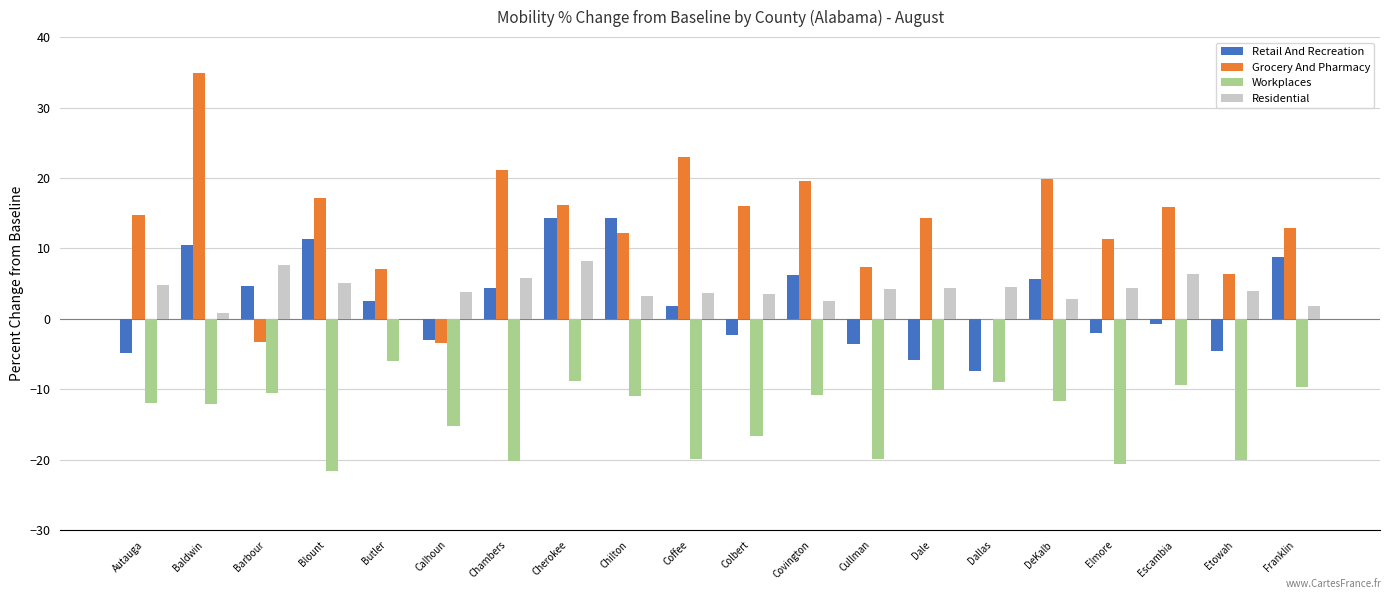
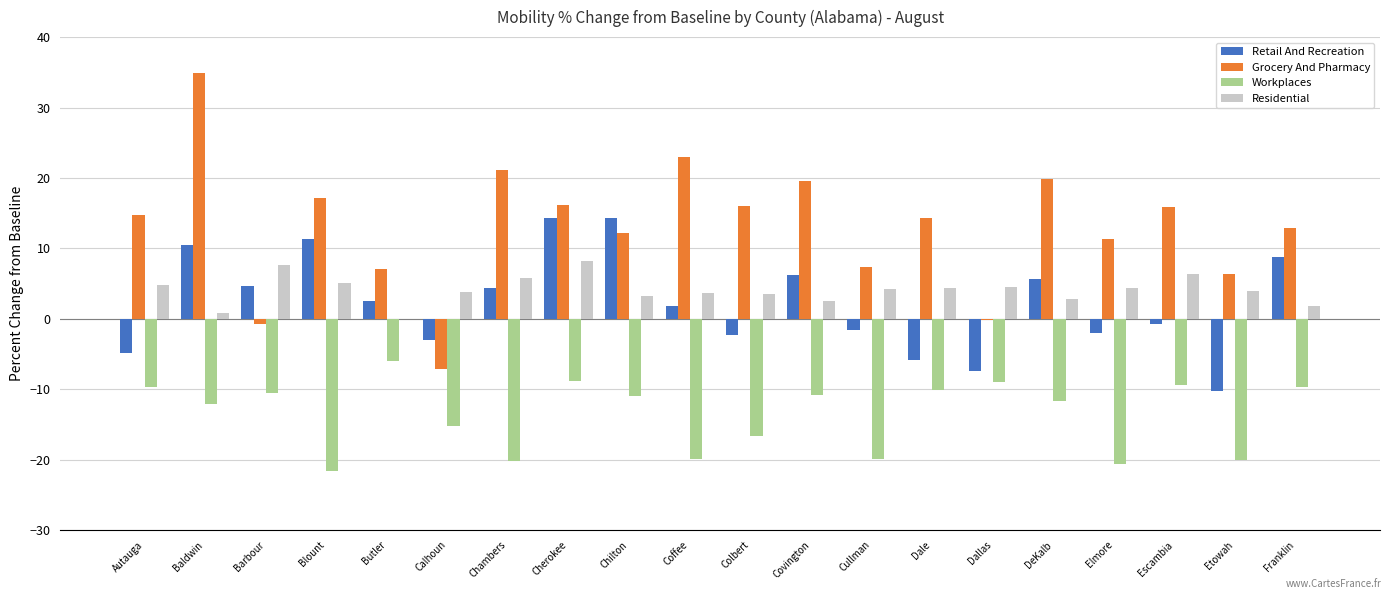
  {
    "Retail And Recreation": {
      "Autauga": -5,
      "Baldwin": 10,
      "Barbour": 5,
      "Blount": 11,
      "Butler": 3,
      "Calhoun": -3,
      "Chambers": 4,
      "Cherokee": 14,
      "Chilton": 14,
      "Coffee": 2,
      "Colbert": -2,
      "Covington": 6,
-     "Cullman": -4,
+     "Cullman": -2,
      "Dale": -6,
      "Dallas": -7,
      "DeKalb": 6,
      "Elmore": -2,
      "Escambia": -1,
-     "Etowah": -5,
+     "Etowah": -10,
      "Franklin": 9
    },
    "Grocery And Pharmacy": {
      "Autauga": 15,
      "Baldwin": 35,
-     "Barbour": -3,
+     "Barbour": -1,
      "Blount": 17,
      "Butler": 7,
-     "Calhoun": -3,
+     "Calhoun": -7,
      "Chambers": 21,
      "Cherokee": 16,
      "Chilton": 12,
      "Coffee": 23,
      "Colbert": 16,
      "Covington": 20,
      "Cullman": 7,
      "Dale": 14,
      "DeKalb": 20,
      "Elmore": 11,
      "Escambia": 16,
      "Etowah": 6,
      "Franklin": 13
    },
    "Workplaces": {
-     "Autauga": -12,
+     "Autauga": -10,
      "Baldwin": -12,
      "Barbour": -11,
      "Blount": -22,
      "Butler": -6,
      "Calhoun": -15,
      "Chambers": -20,
      "Cherokee": -9,
      "Chilton": -11,
      "Coffee": -20,
      "Colbert": -17,
      "Covington": -11,
      "Cullman": -20,
      "Dale": -10,
      "Dallas": -9,
      "DeKalb": -12,
      "Elmore": -21,
      "Escambia": -9,
      "Etowah": -20,
      "Franklin": -10
    },
    "Residential": {
      "Autauga": 5,
      "Baldwin": 1,
      "Barbour": 8,
      "Blount": 5,
      "Butler": 0,
      "Calhoun": 4,
      "Chambers": 6,
      "Cherokee": 8,
      "Chilton": 3,
      "Coffee": 4,
      "Colbert": 4,
      "Covington": 2,
      "Cullman": 4,
      "Dale": 4,
      "Dallas": 5,
      "DeKalb": 3,
      "Elmore": 4,
      "Escambia": 6,
      "Etowah": 4,
      "Franklin": 2
    }
  }
